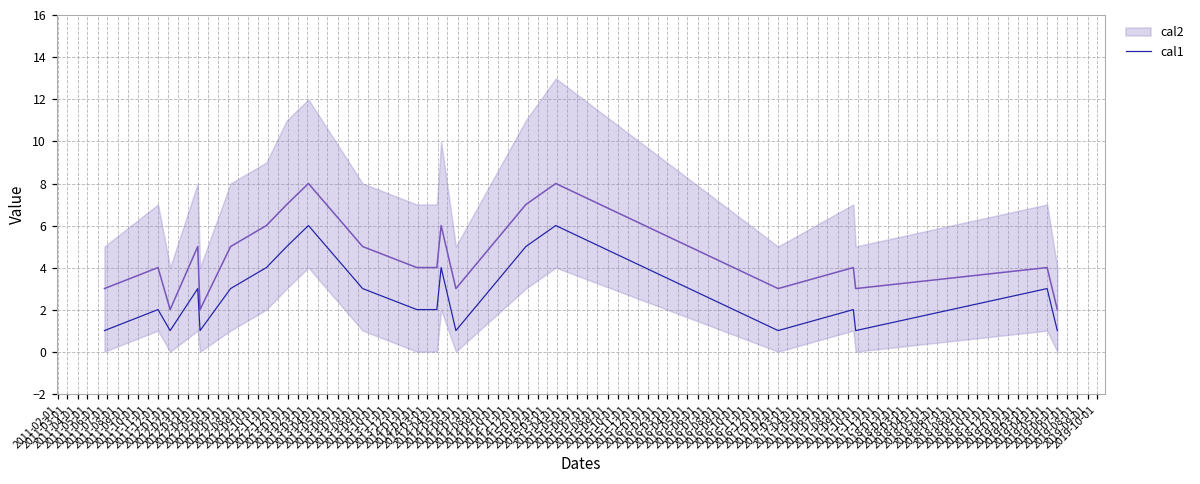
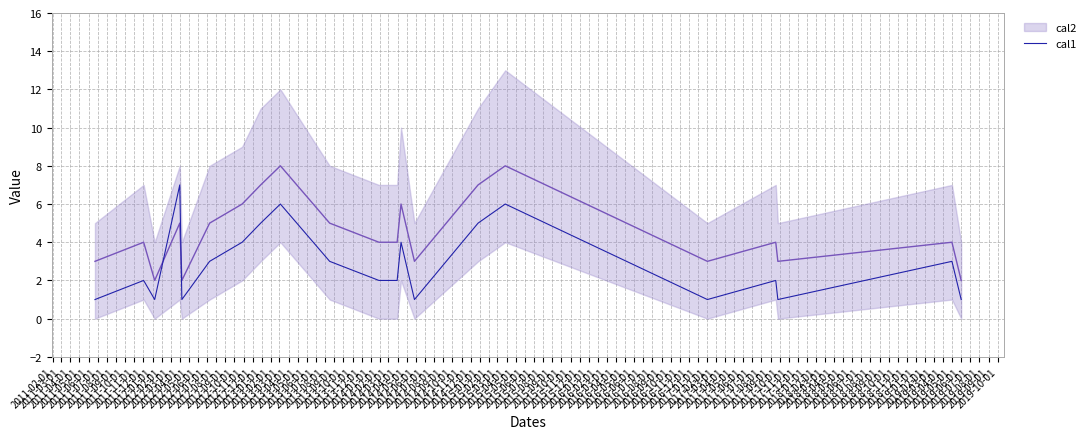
  {
    "cal1": {
-     "2012-04-01": 3,
+     "2012-04-01": 7,
      "2017-02-01": 1,
      "2019-05-01": 3,
      "2019-06-01": 1
    }
  }
